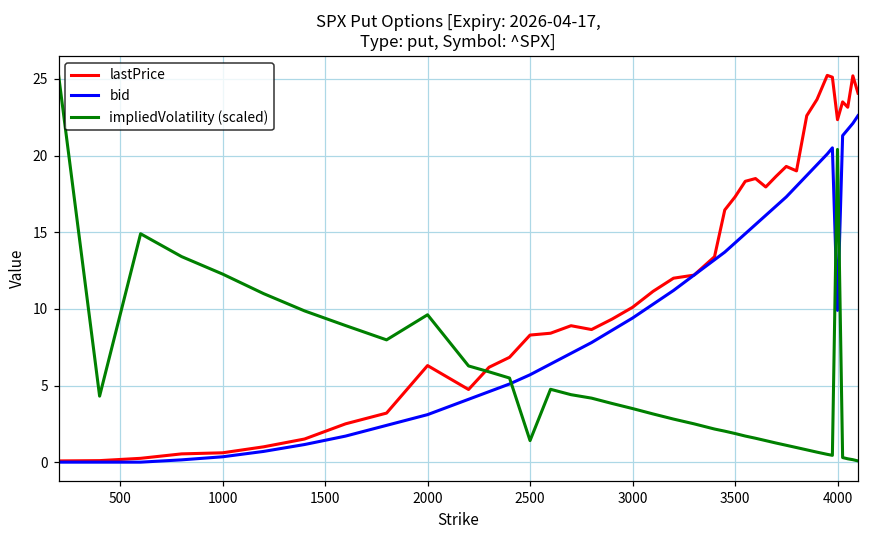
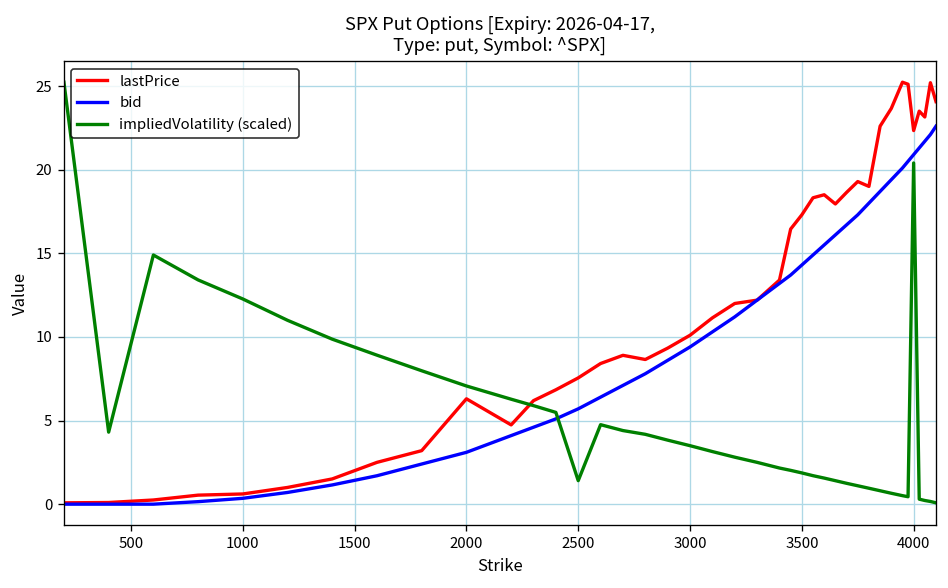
  {
    "lastPrice": {
      "1000": 0.6,
      "2000": 6.3,
-     "2500": 8.3,
+     "2500": 7.6,
      "3000": 10.1,
      "3500": 17.3,
      "4000": 22.3
    },
    "bid": {
      "1000": 0.4,
      "2000": 3.1,
      "2500": 5.7,
      "3000": 9.4,
      "3500": 14.3,
-     "4000": 9.9
+     "4000": 20.9
    },
    "impliedVolatility (scaled)": {
      "1000": 12.3,
-     "2000": 9.6,
+     "2000": 7.1,
      "2500": 1.4,
      "3000": 3.5,
      "3500": 1.9,
      "4000": 20.4
    }
  }
